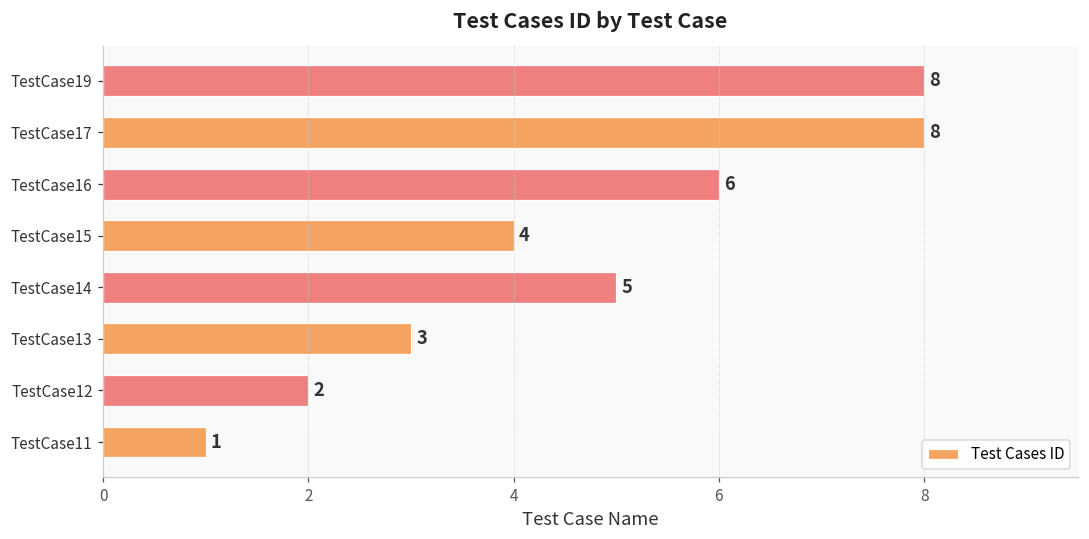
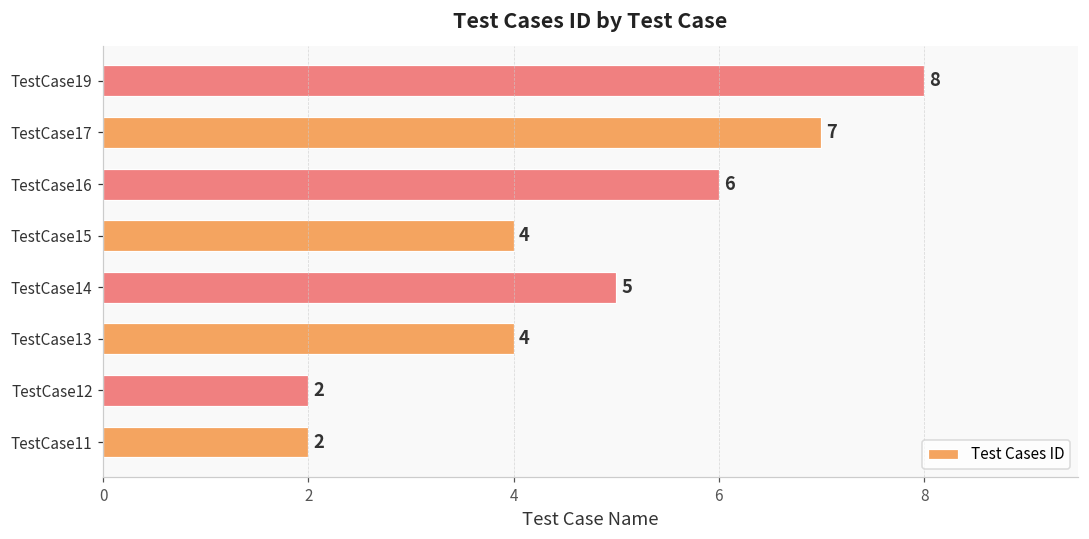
  {
    "TestCase19": 8,
-   "TestCase17": 8,
+   "TestCase17": 7,
    "TestCase16": 6,
    "TestCase15": 4,
    "TestCase14": 5,
-   "TestCase13": 3,
+   "TestCase13": 4,
    "TestCase12": 2,
-   "TestCase11": 1
+   "TestCase11": 2
  }
